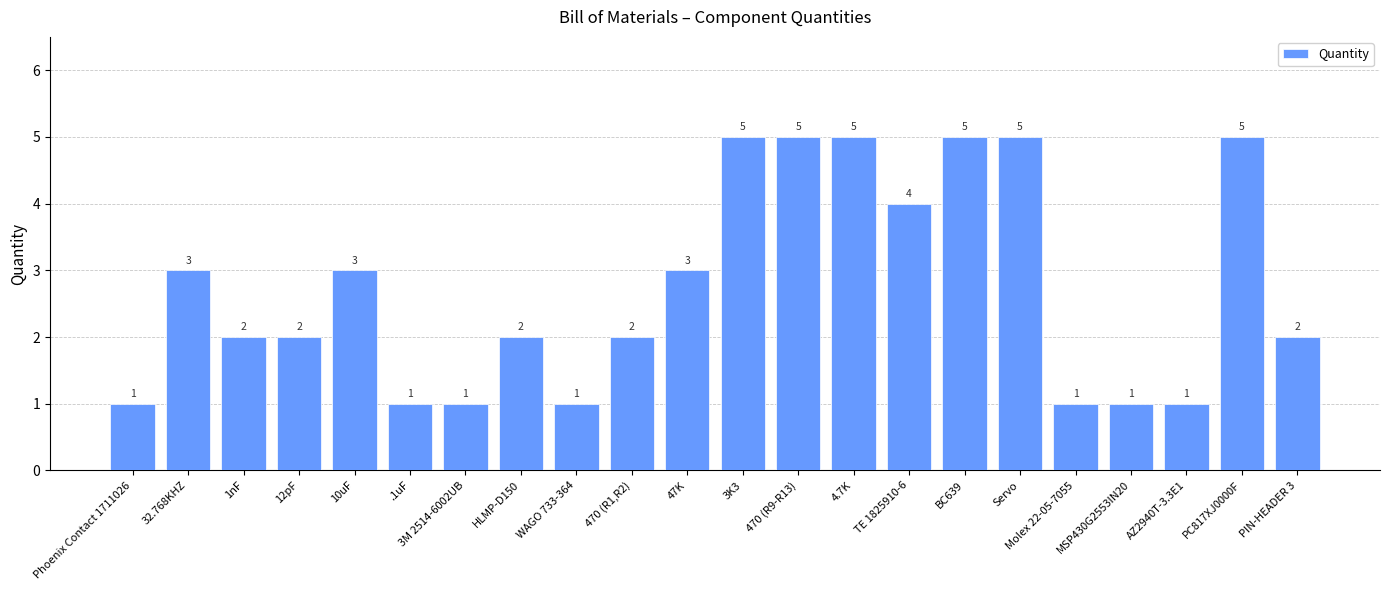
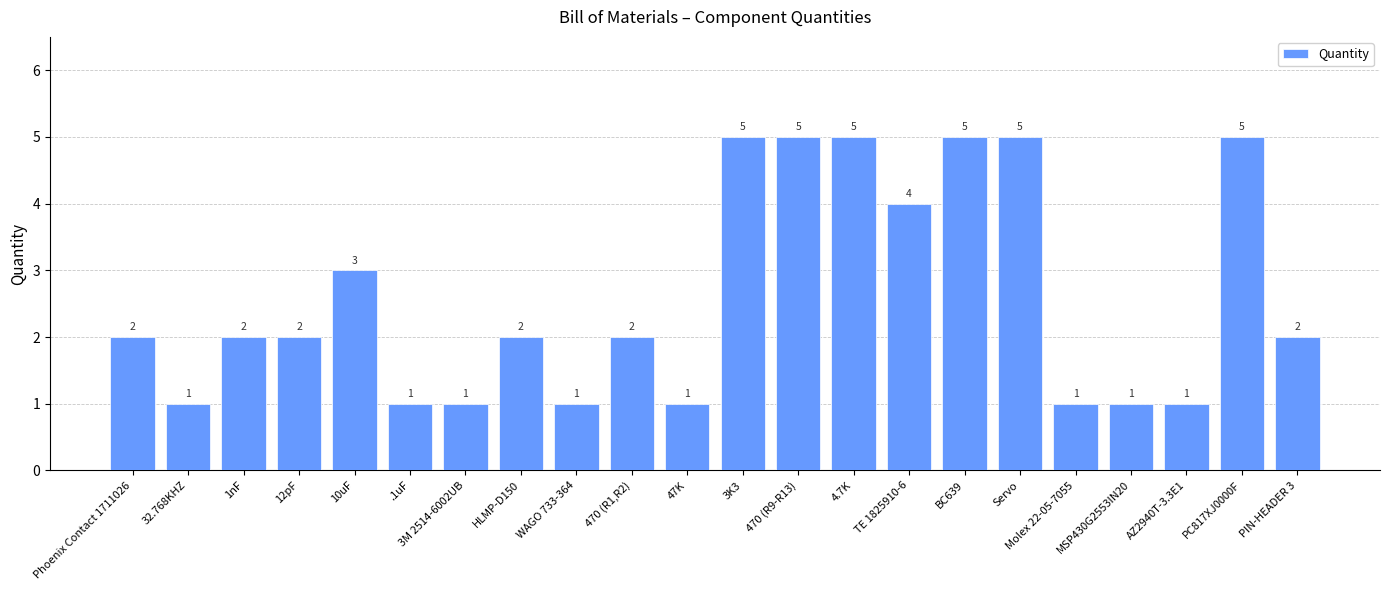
  {
-   "Phoenix Contact 1711026": 1,
-   "32.768KHZ": 3,
+   "Phoenix Contact 1711026": 2,
+   "32.768KHZ": 1,
    "1nF": 2,
    "12pF": 2,
    "10uF": 3,
    ".1uF": 1,
    "3M 2514-6002UB": 1,
    "HLMP-D150": 2,
    "WAGO 733-364": 1,
    "470 (R1,R2)": 2,
-   "47K": 3,
+   "47K": 1,
    "3K3": 5,
    "470 (R9-R13)": 5,
    "4.7K": 5,
    "TE 1825910-6": 4,
    "BC639": 5,
    "Servo": 5,
    "Molex 22-05-7055": 1,
    "MSP430G2553IN20": 1,
    "AZ2940T-3.3E1": 1,
    "PC817XJ0000F": 5,
    "PIN-HEADER 3": 2
  }
